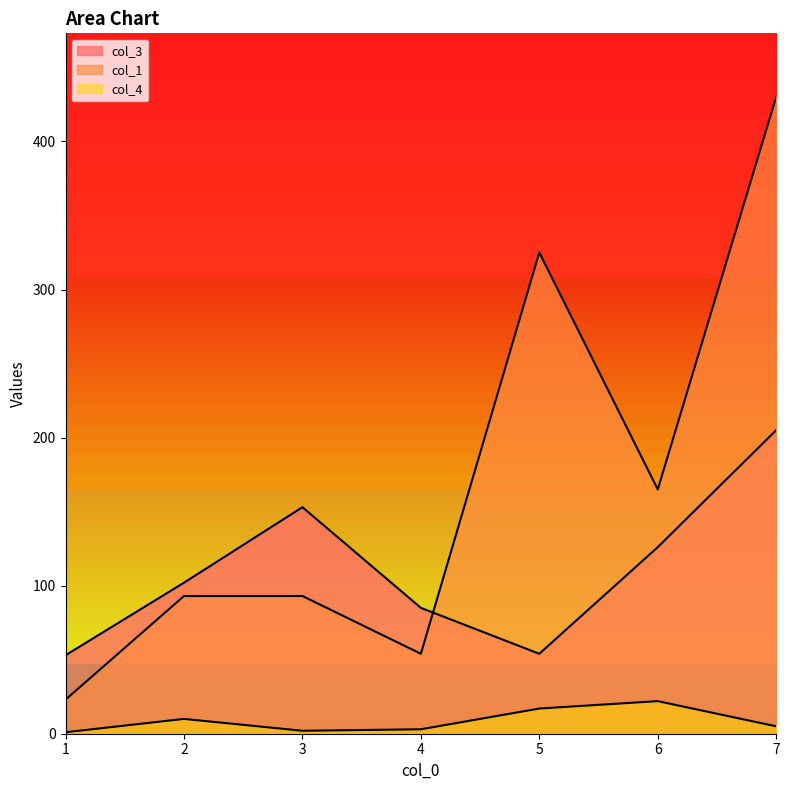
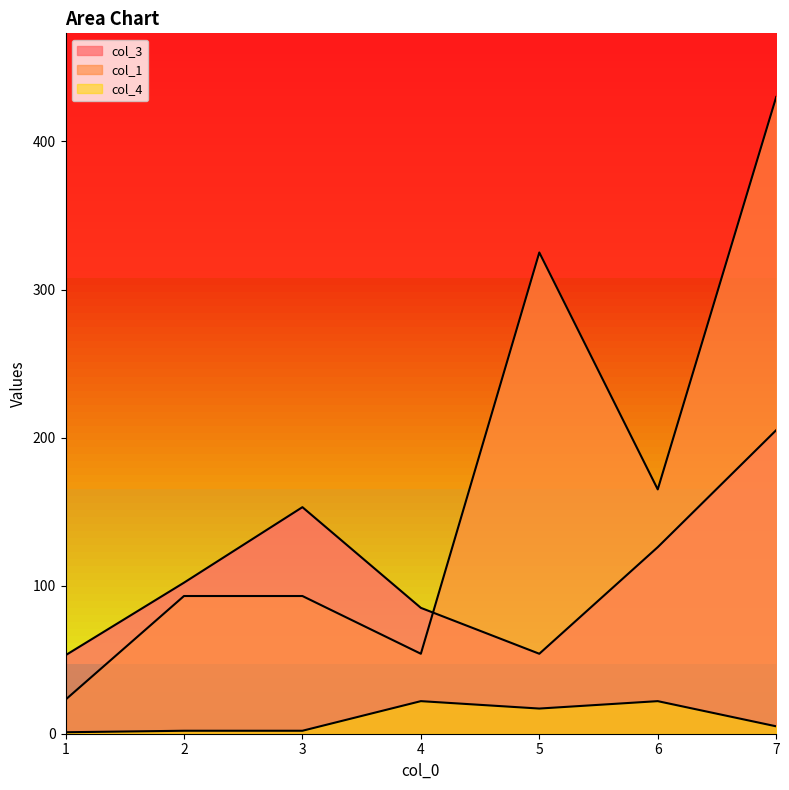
  {
    "col_4": {
      "1": 1,
-     "2": 10,
+     "2": 2,
      "3": 2,
-     "4": 3,
+     "4": 22,
      "5": 17,
      "6": 22,
      "7": 5
    }
  }
